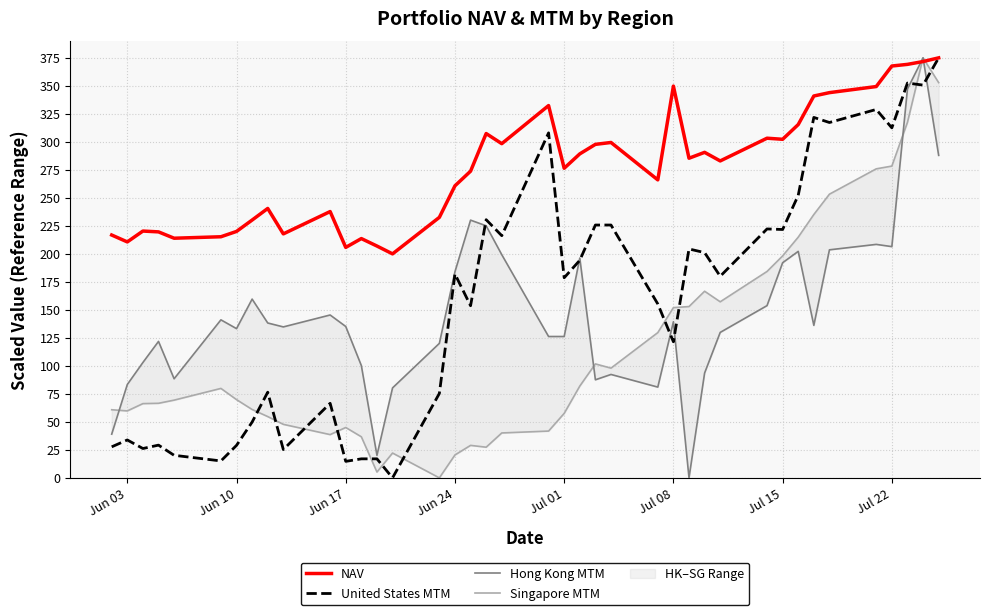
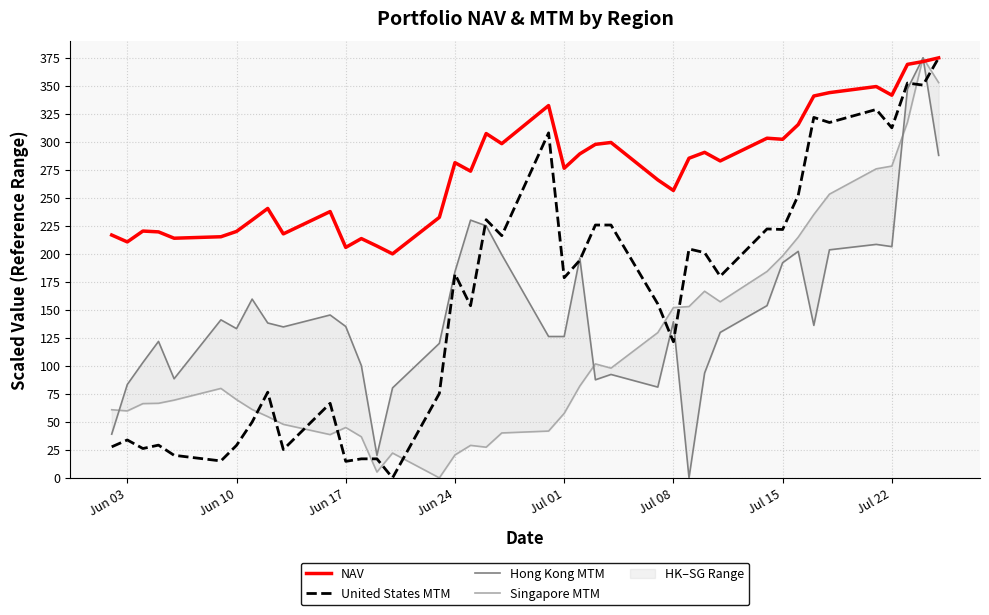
  {
    "NAV": {
      "Jun 03": 211,
      "Jun 10": 220,
      "Jun 17": 206,
-     "Jun 24": 261,
+     "Jun 24": 281,
      "Jul 01": 276,
-     "Jul 08": 350,
+     "Jul 08": 257,
      "Jul 15": 302,
-     "Jul 22": 368
+     "Jul 22": 342
    },
    "United States MTM": {
      "Jun 03": 34,
      "Jun 10": 29,
      "Jun 17": 15,
      "Jul 01": 179,
      "Jul 08": 122,
      "Jul 15": 222,
      "Jul 22": 313
    },
    "Hong Kong MTM": {
      "Jul 08": 139,
      "Jul 15": 192,
      "Jul 22": 206
    }
  }
